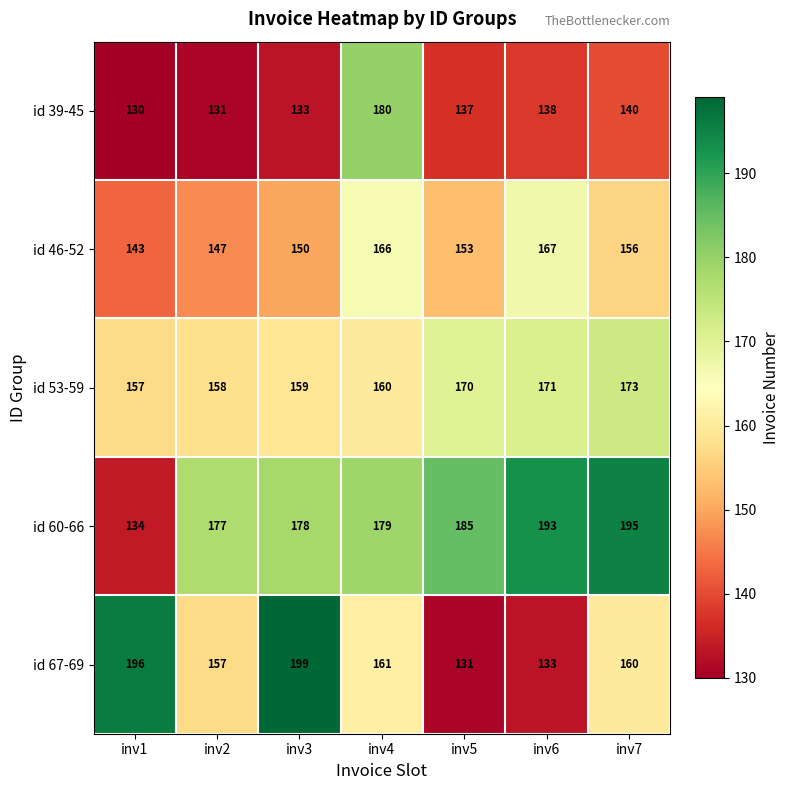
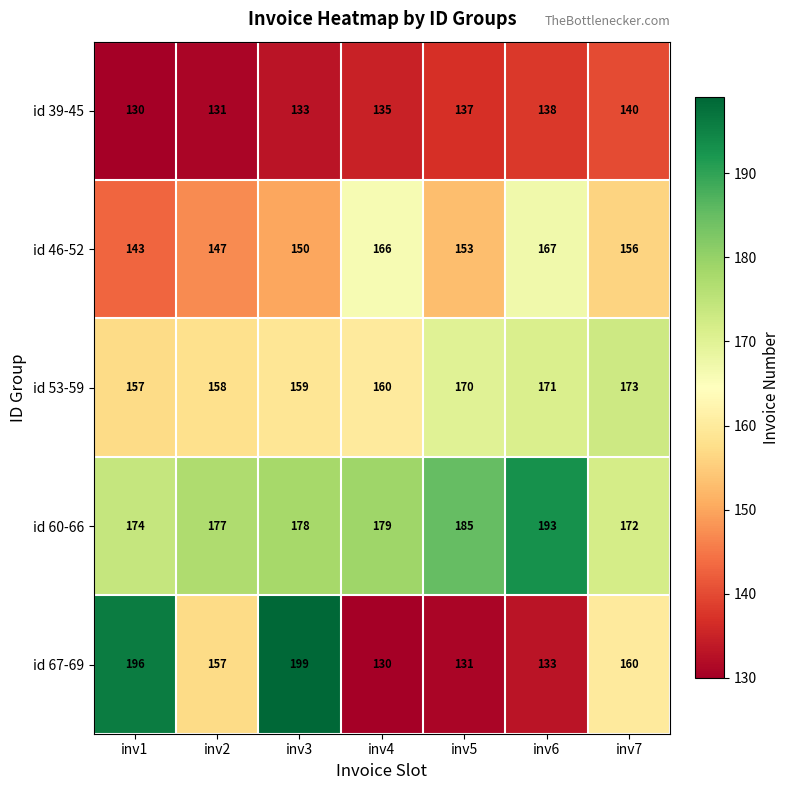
  {
    "id 39-45": {
      "inv1": 130,
      "inv2": 131,
      "inv3": 133,
-     "inv4": 180,
+     "inv4": 135,
      "inv5": 137,
      "inv6": 138,
      "inv7": 140
    },
    "id 46-52": {
      "inv1": 143,
      "inv2": 147,
      "inv3": 150,
      "inv4": 166,
      "inv5": 153,
      "inv6": 167,
      "inv7": 156
    },
    "id 53-59": {
      "inv1": 157,
      "inv2": 158,
      "inv3": 159,
      "inv4": 160,
      "inv5": 170,
      "inv6": 171,
      "inv7": 173
    },
    "id 60-66": {
-     "inv1": 134,
+     "inv1": 174,
      "inv2": 177,
      "inv3": 178,
      "inv4": 179,
      "inv5": 185,
      "inv6": 193,
-     "inv7": 195
+     "inv7": 172
    },
    "id 67-69": {
      "inv1": 196,
      "inv2": 157,
      "inv3": 199,
-     "inv4": 161,
+     "inv4": 130,
      "inv5": 131,
      "inv6": 133,
      "inv7": 160
    }
  }
